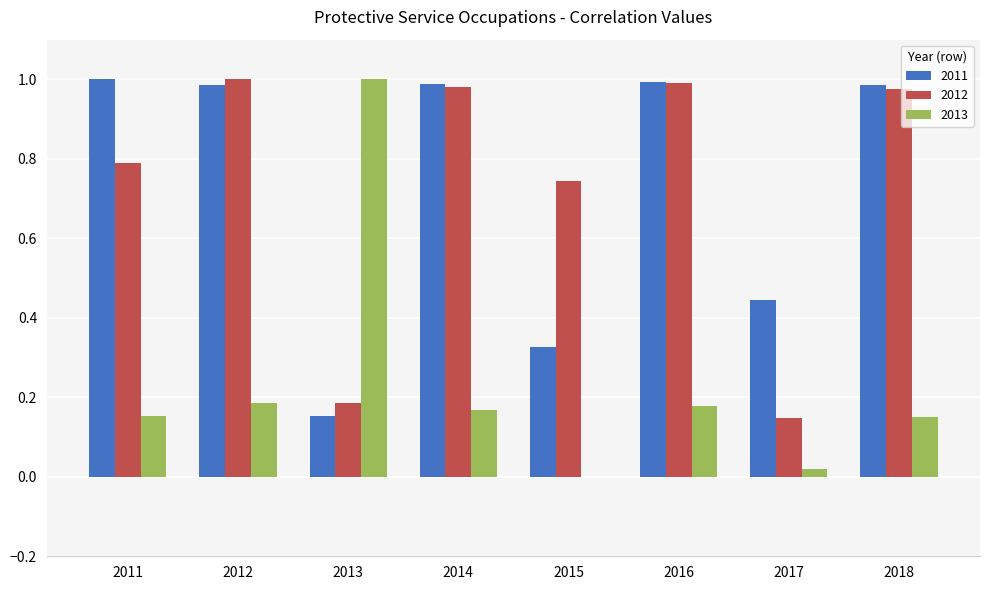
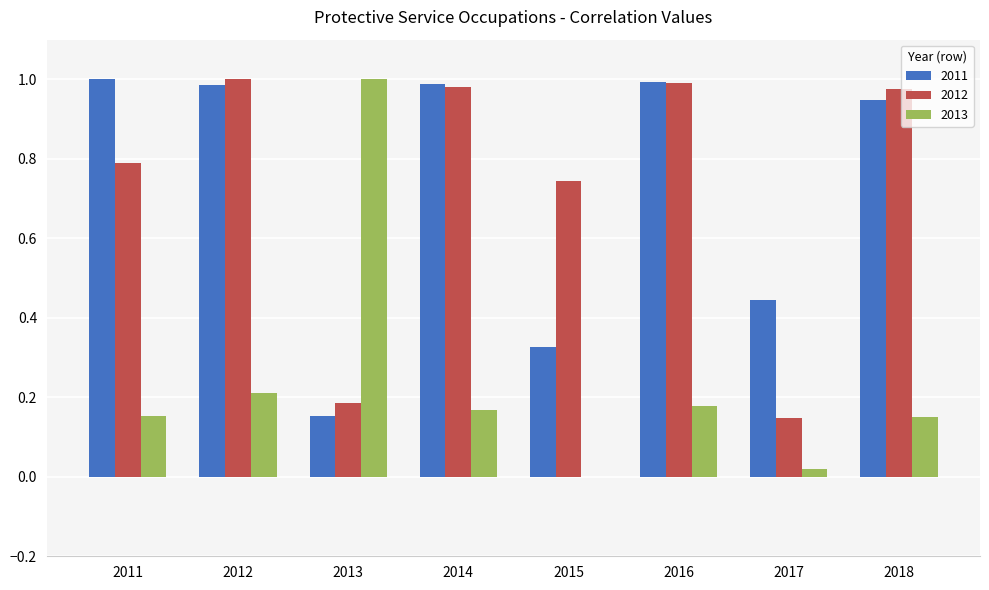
  {
    "2011": {
      "2011": 1.00,
      "2012": 0.99,
      "2013": 0.15,
      "2014": 0.99,
      "2015": 0.33,
      "2016": 0.99,
      "2017": 0.45,
-     "2018": 0.99
+     "2018": 0.95
    },
    "2012": {
      "2011": 0.79,
      "2012": 1.00,
      "2013": 0.19,
      "2014": 0.98,
      "2015": 0.74,
      "2016": 0.99,
      "2017": 0.15,
      "2018": 0.98
    },
    "2013": {
      "2011": 0.15,
-     "2012": 0.19,
+     "2012": 0.21,
      "2013": 1.00,
      "2014": 0.17,
      "2015": 0.00,
      "2016": 0.18,
      "2017": 0.02,
      "2018": 0.15
    }
  }
